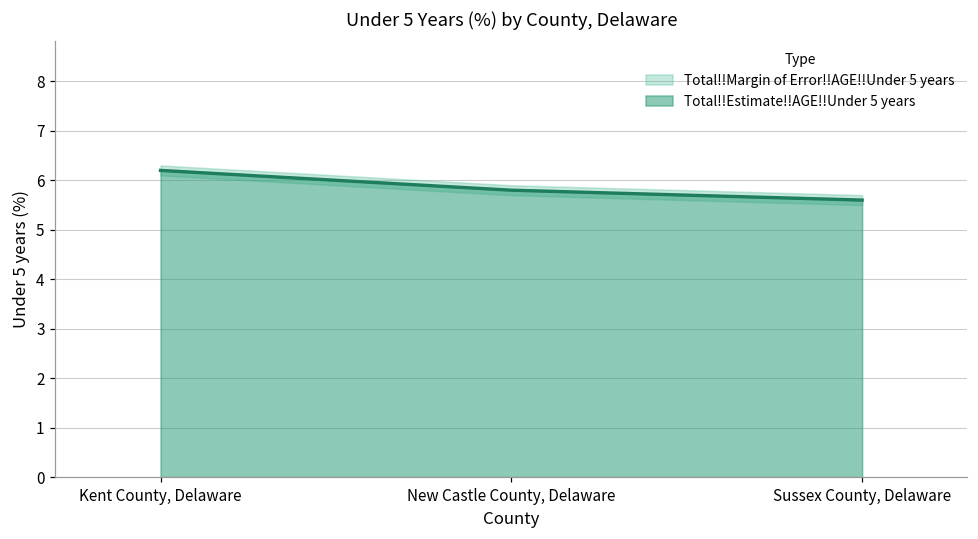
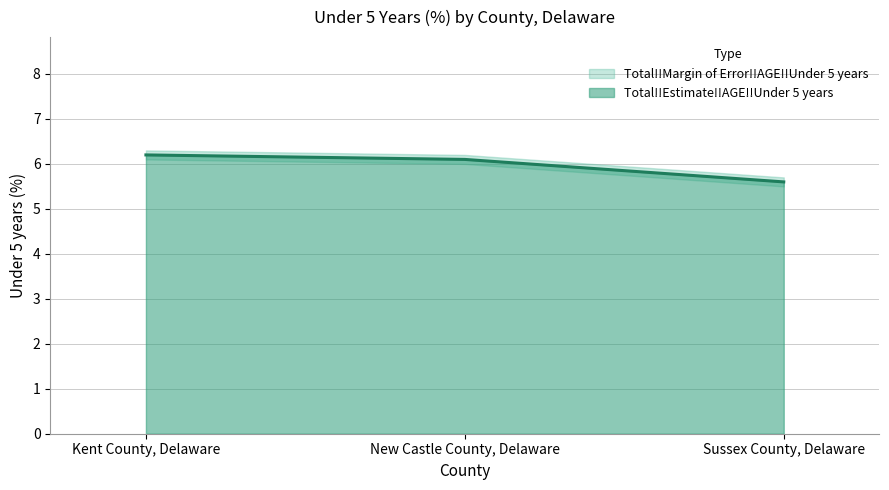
  {
    "Total!!Estimate!!AGE!!Under 5 years": {
      "Kent County, Delaware": 6.2,
-     "New Castle County, Delaware": 5.8,
+     "New Castle County, Delaware": 6.1,
      "Sussex County, Delaware": 5.6
    }
  }
